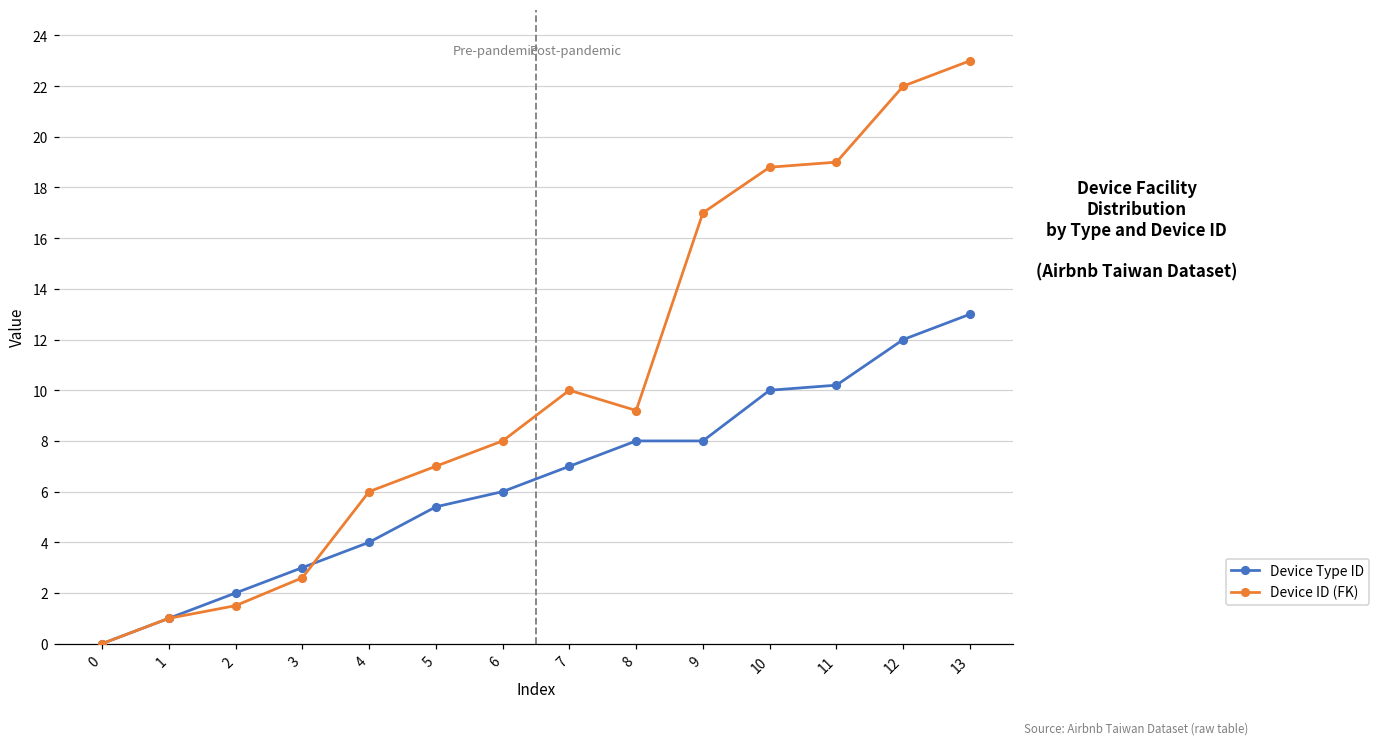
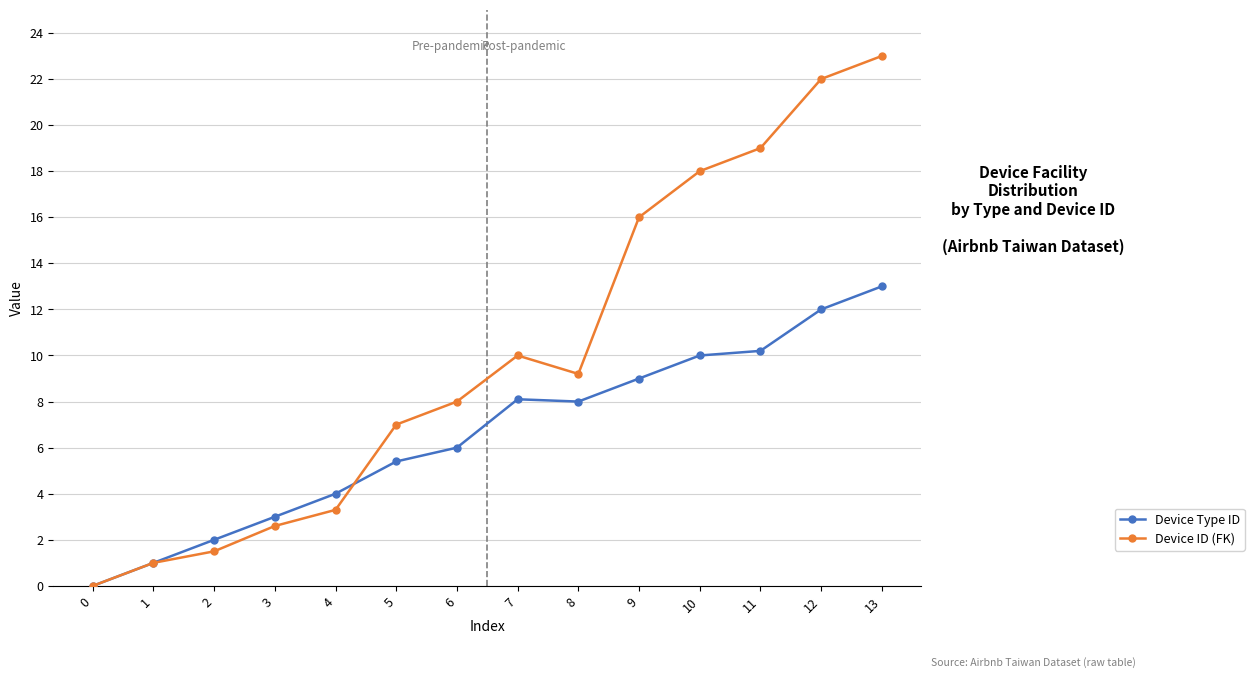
  {
    "Device Type ID": {
      "2": 2.0,
      "3": 3.0,
      "4": 4.0,
      "5": 5.4,
      "6": 6.0,
-     "7": 7.0,
+     "7": 8.1,
      "8": 8.0,
-     "9": 8,
+     "9": 9,
      "10": 10.0,
      "11": 10.2,
      "12": 12.0,
      "13": 13.0
    },
    "Device ID (FK)": {
      "2": 1.5,
      "3": 2.6,
-     "4": 6.0,
+     "4": 3.3,
      "5": 7.0,
      "6": 8.0,
      "7": 10.0,
      "8": 9.2,
-     "9": 17,
-     "10": 18.8,
+     "9": 16,
+     "10": 18.0,
      "11": 19.0,
      "12": 22.0,
      "13": 23.0
    }
  }
